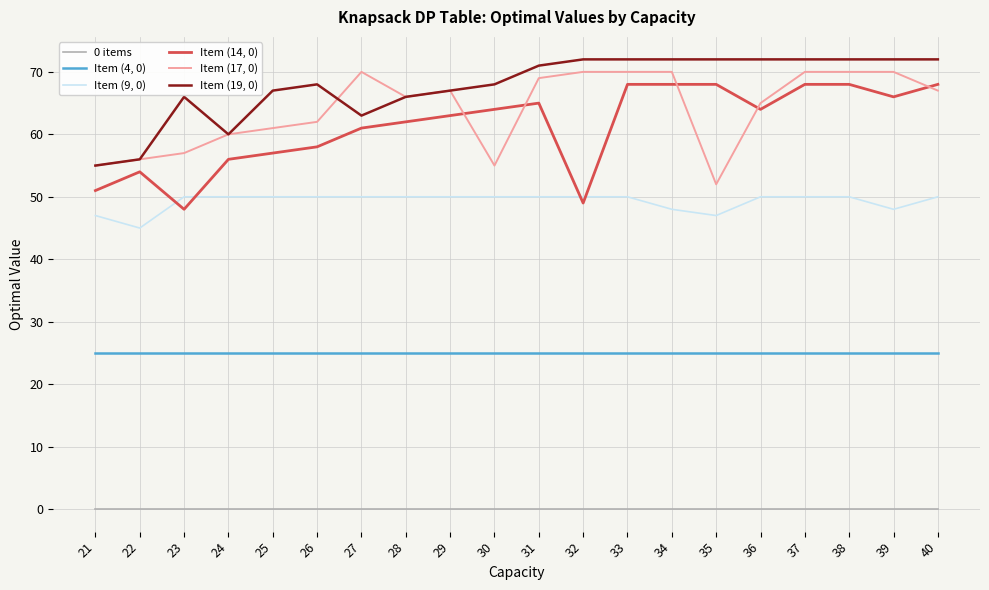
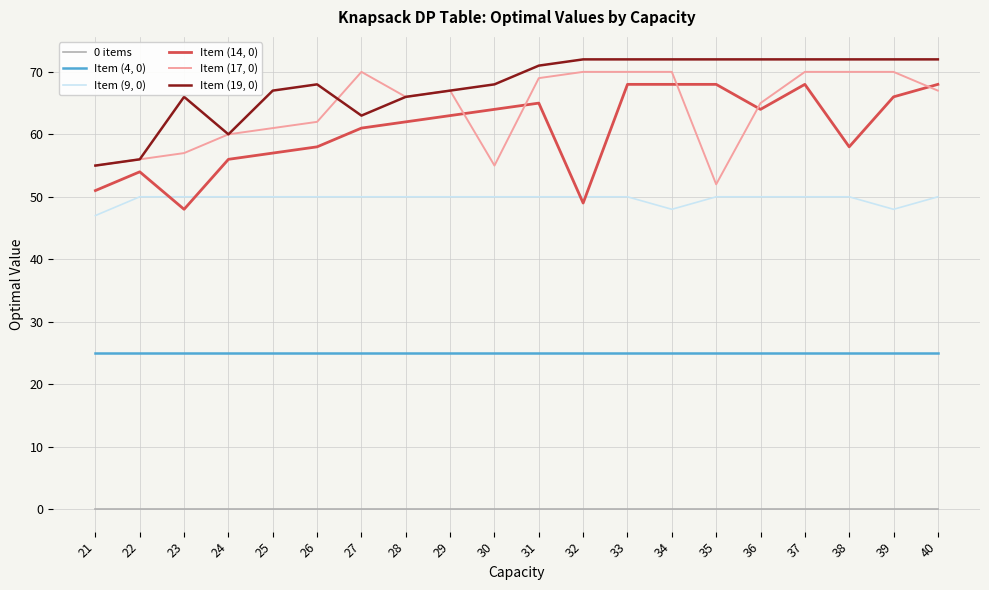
  {
    "0 items": {
      "21": 0,
      "22": 0,
      "23": 0,
      "24": 0,
      "25": 0,
      "26": 0,
      "27": 0,
      "28": 0,
      "29": 0,
      "30": 0,
      "31": 0,
      "32": 0,
      "33": 0,
      "34": 0,
      "35": 0,
      "36": 0,
      "37": 0,
      "38": 0,
      "39": 0,
      "40": 0
    },
    "Item (4, 0)": {
      "21": 25,
      "22": 25,
      "23": 25,
      "24": 25,
      "25": 25,
      "26": 25,
      "27": 25,
      "28": 25,
      "29": 25,
      "30": 25,
      "31": 25,
      "32": 25,
      "33": 25,
      "34": 25,
      "35": 25,
      "36": 25,
      "37": 25,
      "38": 25,
      "39": 25,
      "40": 25
    },
    "Item (9, 0)": {
      "21": 47,
-     "22": 45,
+     "22": 50,
      "23": 50,
      "24": 50,
      "25": 50,
      "26": 50,
      "27": 50,
      "28": 50,
      "29": 50,
      "30": 50,
      "31": 50,
      "32": 50,
      "33": 50,
      "34": 48,
-     "35": 47,
+     "35": 50,
      "36": 50,
      "37": 50,
      "38": 50,
      "39": 48,
      "40": 50
    },
    "Item (14, 0)": {
      "21": 51,
      "22": 54,
      "23": 48,
      "24": 56,
      "25": 57,
      "26": 58,
      "27": 61,
      "28": 62,
      "29": 63,
      "30": 64,
      "31": 65,
      "32": 49,
      "33": 68,
      "34": 68,
      "35": 68,
      "36": 64,
      "37": 68,
-     "38": 68,
+     "38": 58,
      "39": 66,
      "40": 68
    },
    "Item (17, 0)": {
      "23": 57,
      "25": 61,
      "26": 62,
      "27": 70,
      "30": 55,
      "31": 69,
      "32": 70,
      "33": 70,
      "34": 70,
      "35": 52,
      "36": 65,
      "37": 70,
      "38": 70,
      "39": 70,
      "40": 67
    },
    "Item (19, 0)": {
      "23": 66,
      "25": 67,
      "26": 68,
      "27": 63,
      "30": 68,
      "31": 71,
      "32": 72,
      "33": 72,
      "34": 72,
      "35": 72,
      "36": 72,
      "37": 72,
      "38": 72,
      "39": 72,
      "40": 72
    }
  }
